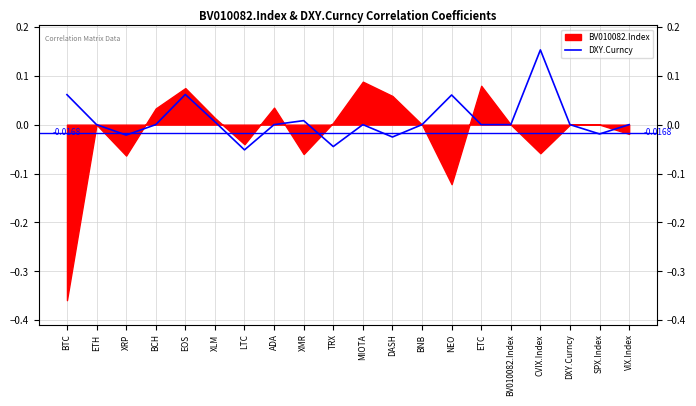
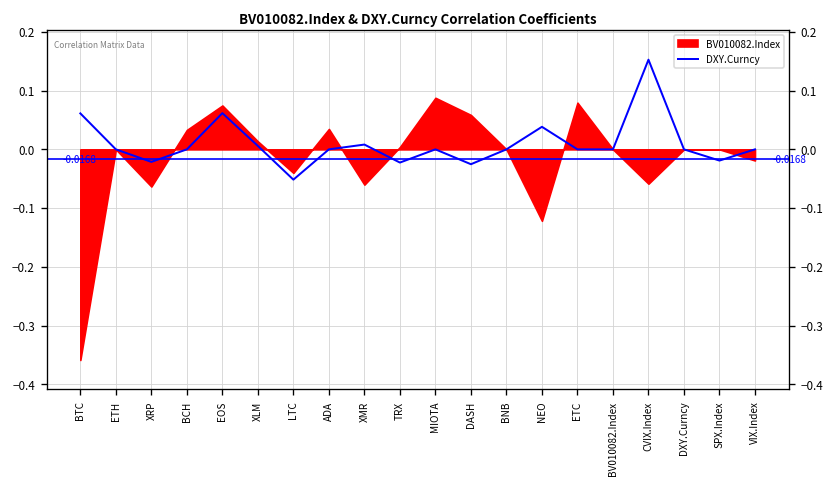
  {
    "DXY.Curncy": {
      "BTC": 0.06,
      "XRP": -0.02,
      "BCH": 0.00,
      "EOS": 0.06,
      "XLM": 0.01,
      "LTC": -0.05,
      "ADA": 0.00,
      "XMR": 0.01,
-     "TRX": -0.04,
+     "TRX": -0.02,
      "MIOTA": 0.00,
      "DASH": -0.03,
-     "NEO": 0.06,
+     "NEO": 0.04,
      "ETC": 0.00,
      "CVIX.Index": 0.15,
      "SPX.Index": -0.02
    }
  }
